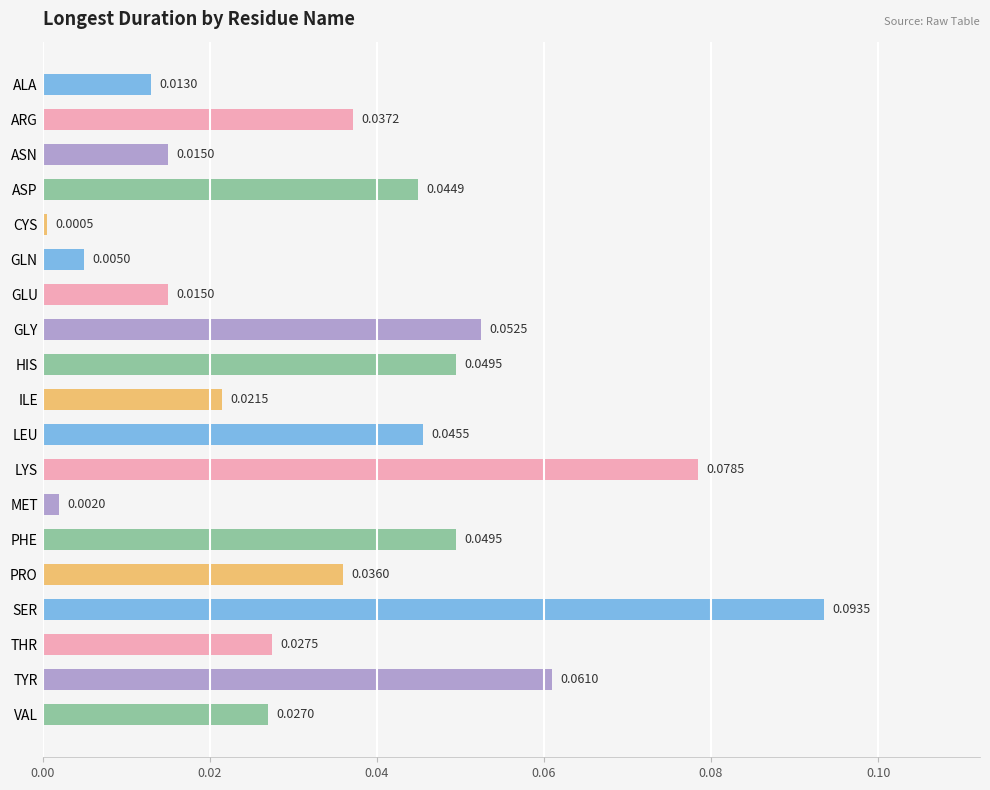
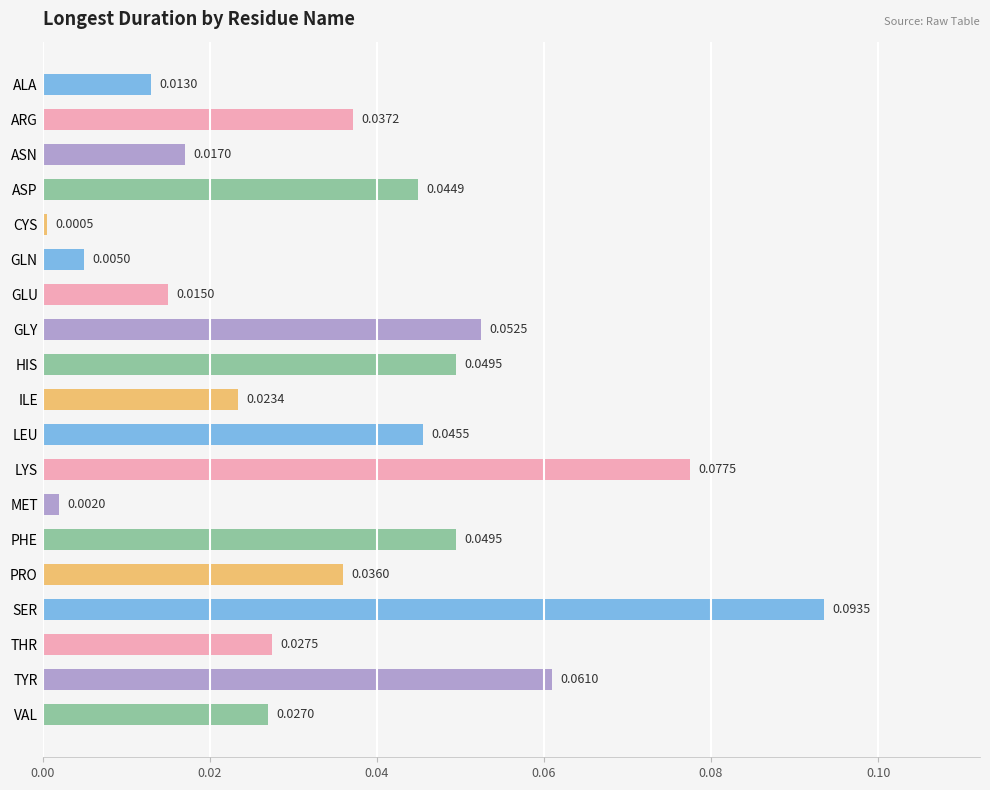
  {
    "ALA": 0.0130,
    "ARG": 0.0372,
-   "ASN": 0.0150,
+   "ASN": 0.0170,
    "ASP": 0.0449,
    "CYS": 0.0005,
    "GLN": 0.0050,
    "GLU": 0.0150,
    "GLY": 0.0525,
    "HIS": 0.0495,
-   "ILE": 0.0215,
+   "ILE": 0.0234,
    "LEU": 0.0455,
-   "LYS": 0.0785,
+   "LYS": 0.0775,
    "MET": 0.0020,
    "PHE": 0.0495,
    "PRO": 0.0360,
    "SER": 0.0935,
    "THR": 0.0275,
    "TYR": 0.0610,
    "VAL": 0.0270
  }
